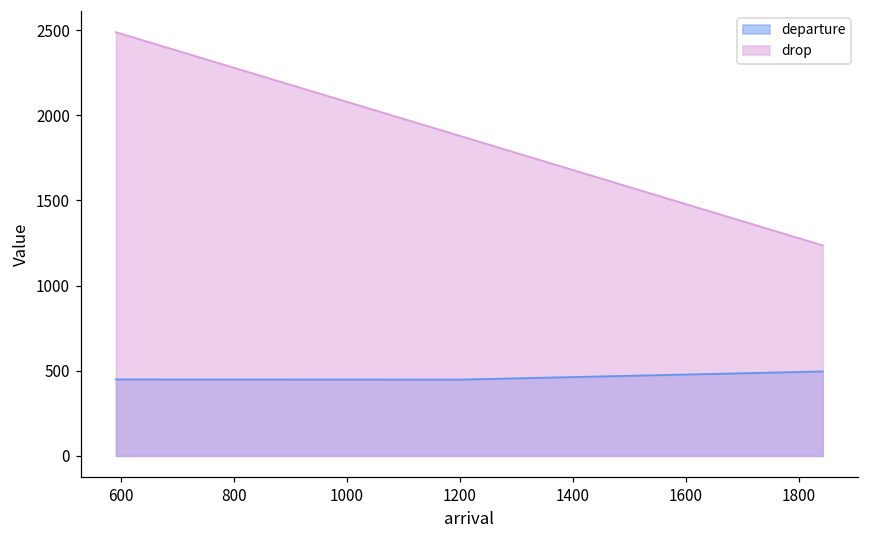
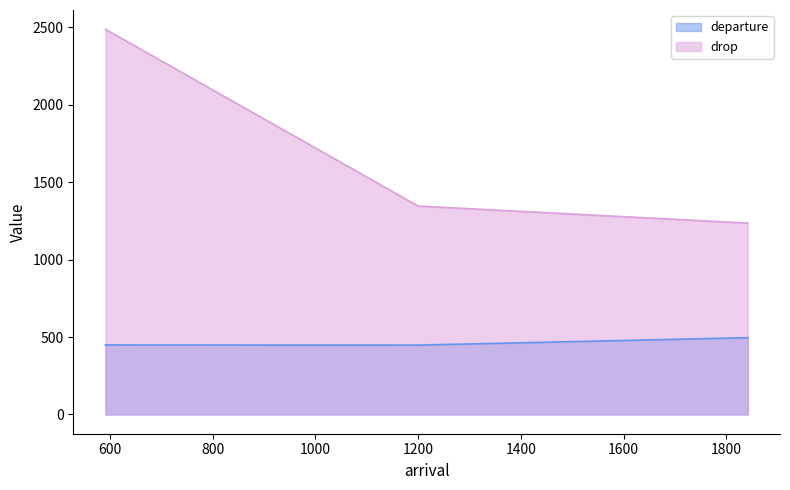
  {
    "departure": {
      "600": 450,
      "1200": 450
    },
    "drop": {
      "600": 2490,
-     "1200": 1880
+     "1200": 1350
    }
  }
